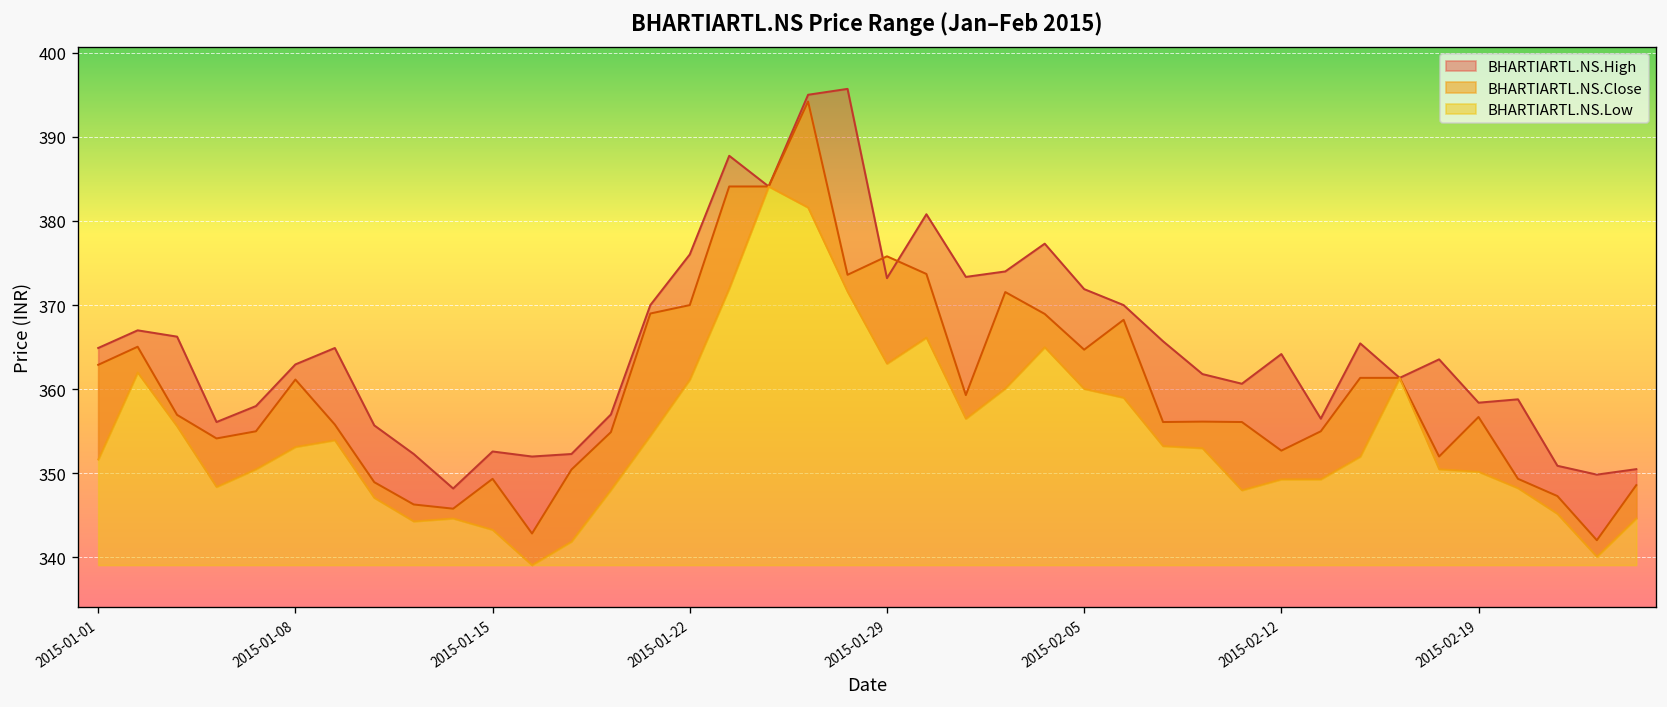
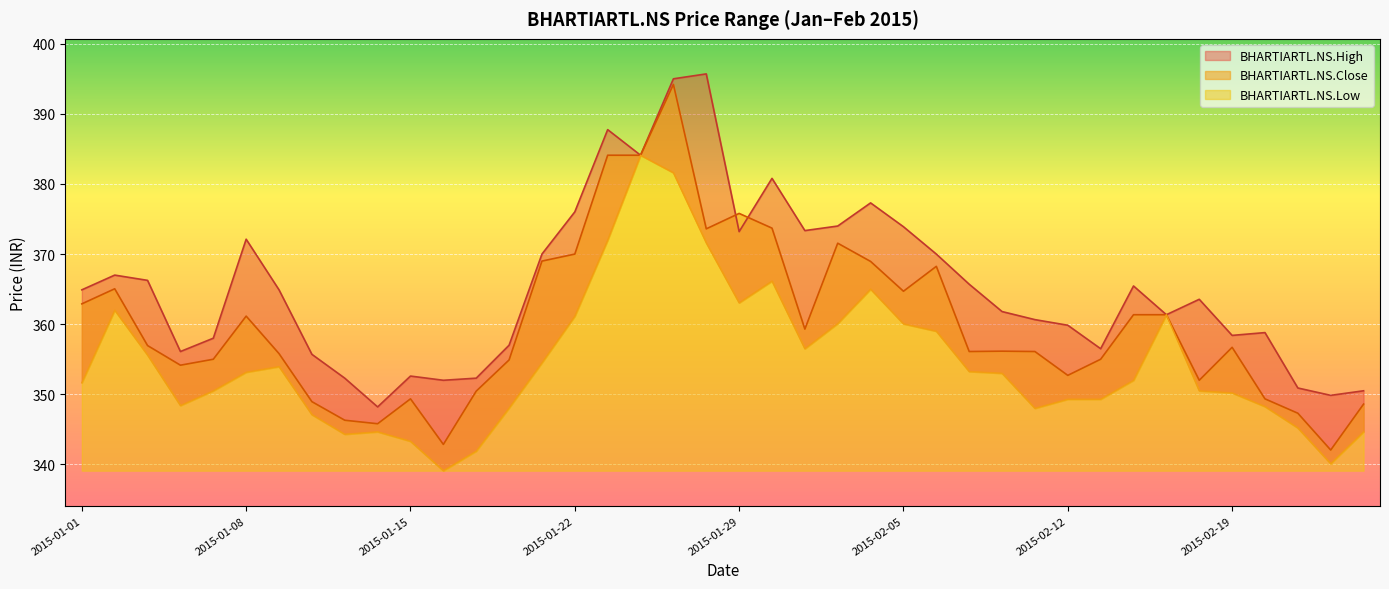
  {
    "BHARTIARTL.NS.High": {
      "2015-01-01": 365,
-     "2015-01-08": 363,
+     "2015-01-08": 372,
      "2015-01-15": 353,
      "2015-01-22": 376,
      "2015-01-29": 373,
-     "2015-02-05": 372,
-     "2015-02-12": 364,
+     "2015-02-05": 374,
+     "2015-02-12": 360,
      "2015-02-19": 358
    }
  }
